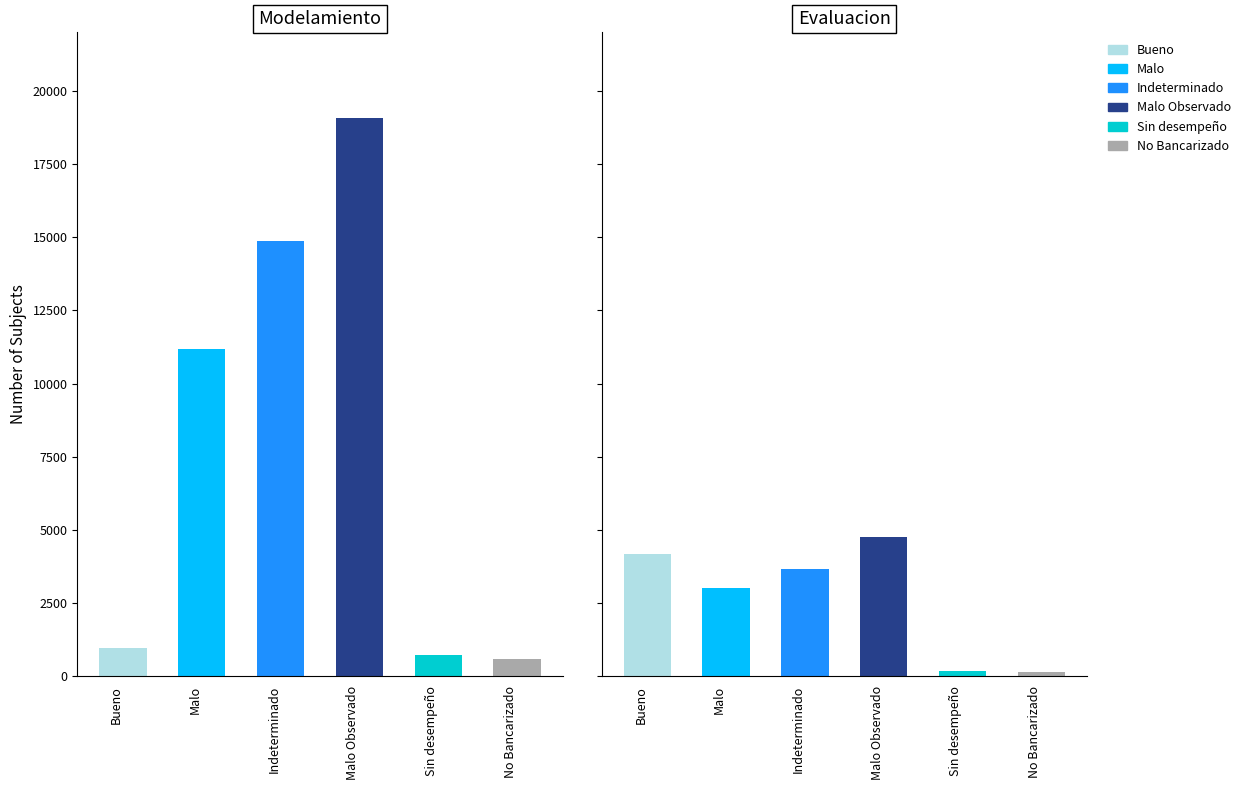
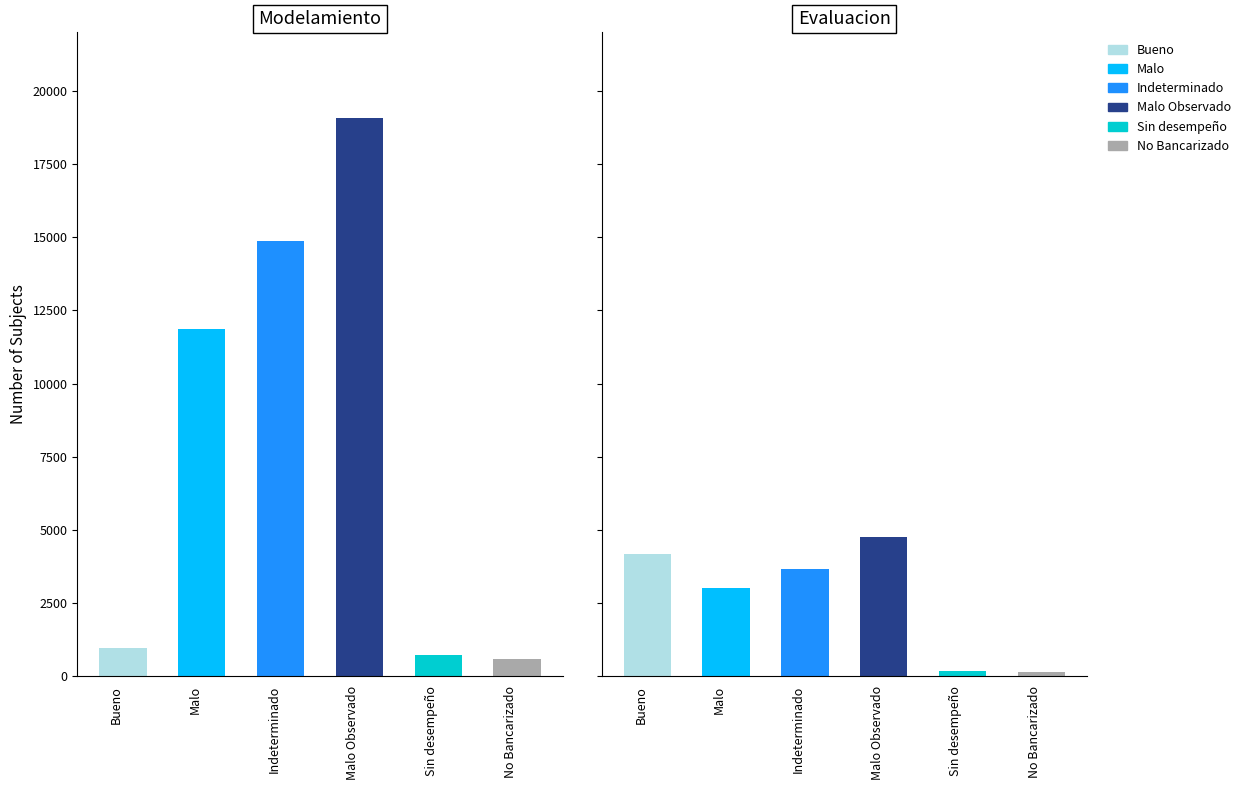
  {
    "Modelamiento": {
      "Bueno": 1000,
-     "Malo": 11200,
+     "Malo": 11900,
      "Indeterminado": 14900,
      "Malo Observado": 19100,
      "Sin desempeño": 700,
      "No Bancarizado": 600
    }
  }
